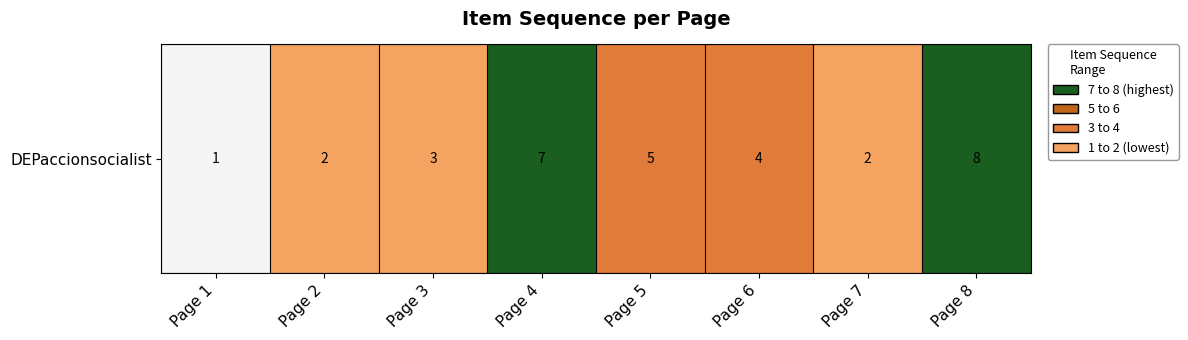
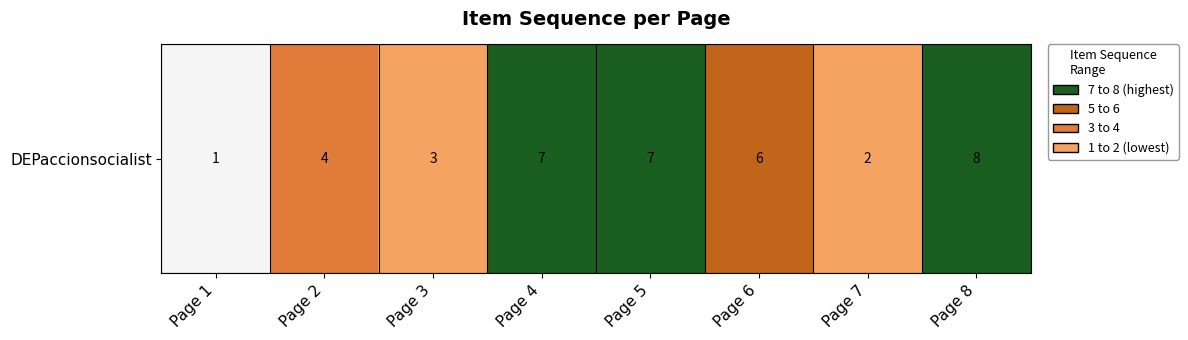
  {
    "DEPaccionsocialist": {
      "Page 1": 1,
-     "Page 2": 2,
+     "Page 2": 4,
      "Page 3": 3,
      "Page 4": 7,
-     "Page 5": 5,
-     "Page 6": 4,
+     "Page 5": 7,
+     "Page 6": 6,
      "Page 7": 2,
      "Page 8": 8
    }
  }
